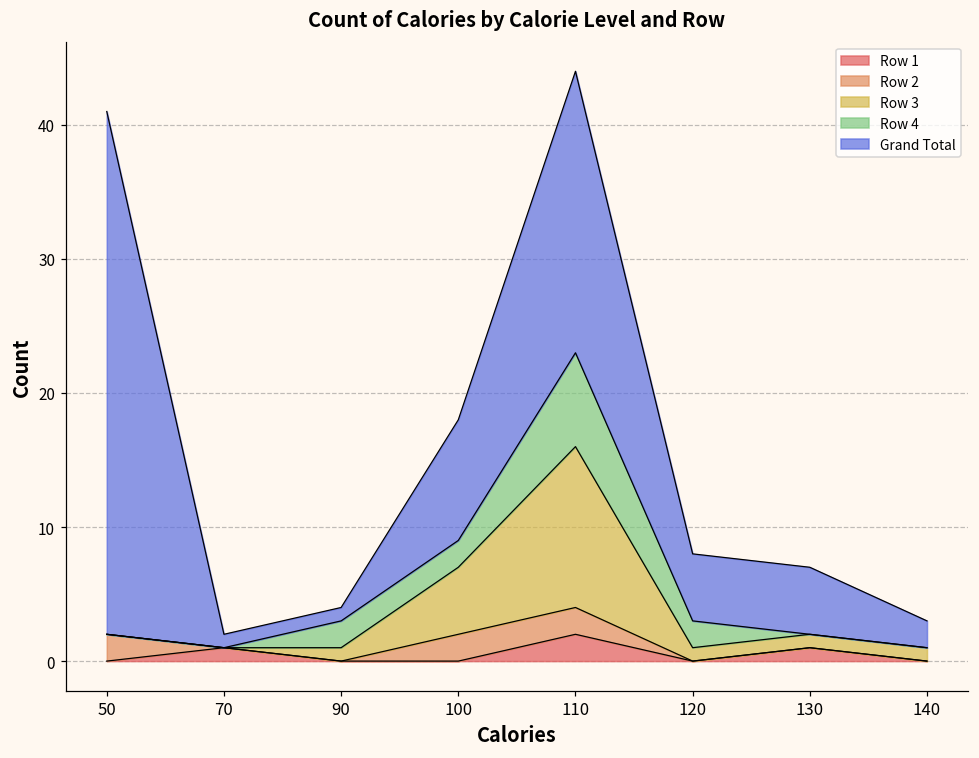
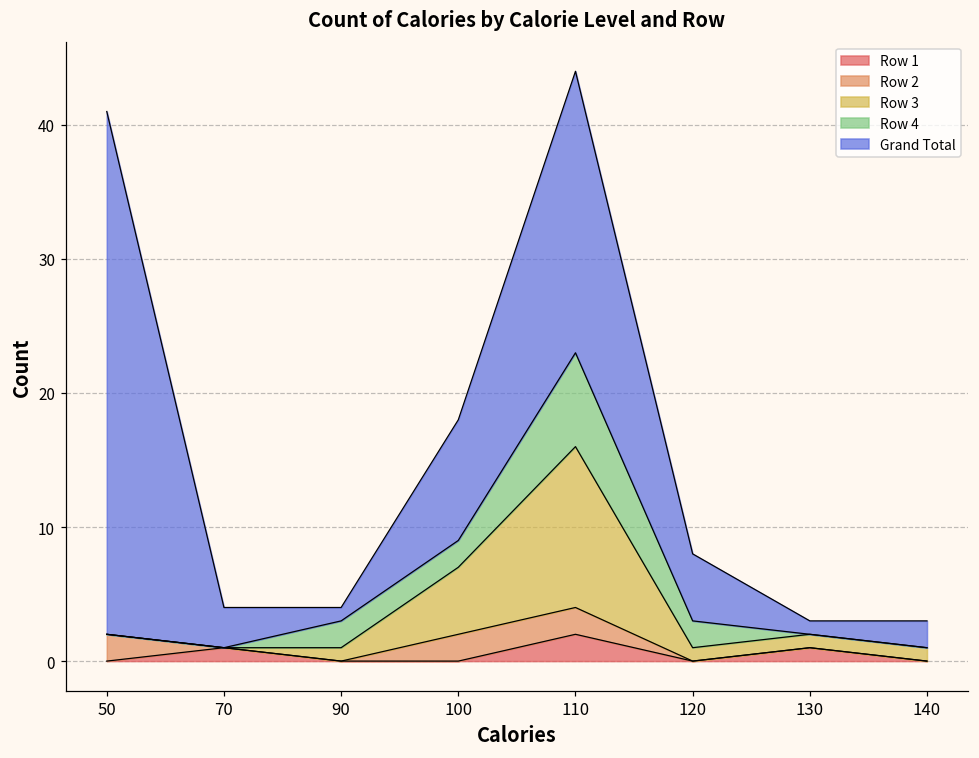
  {
    "Row 4": {
      "90": 2,
      "100": 2,
      "110": 7,
      "120": 2
    },
    "Grand Total": {
      "50": 39,
-     "70": 1,
+     "70": 3,
      "90": 1,
      "100": 9,
      "110": 21,
      "120": 5,
-     "130": 5,
+     "130": 1,
      "140": 2
    }
  }
